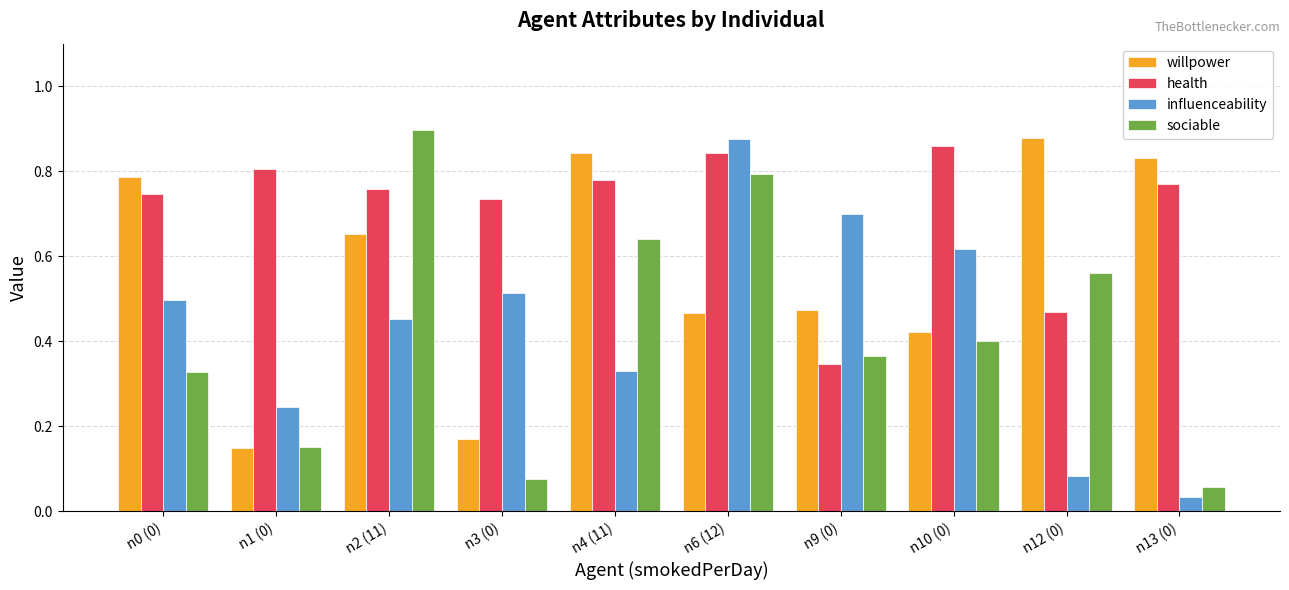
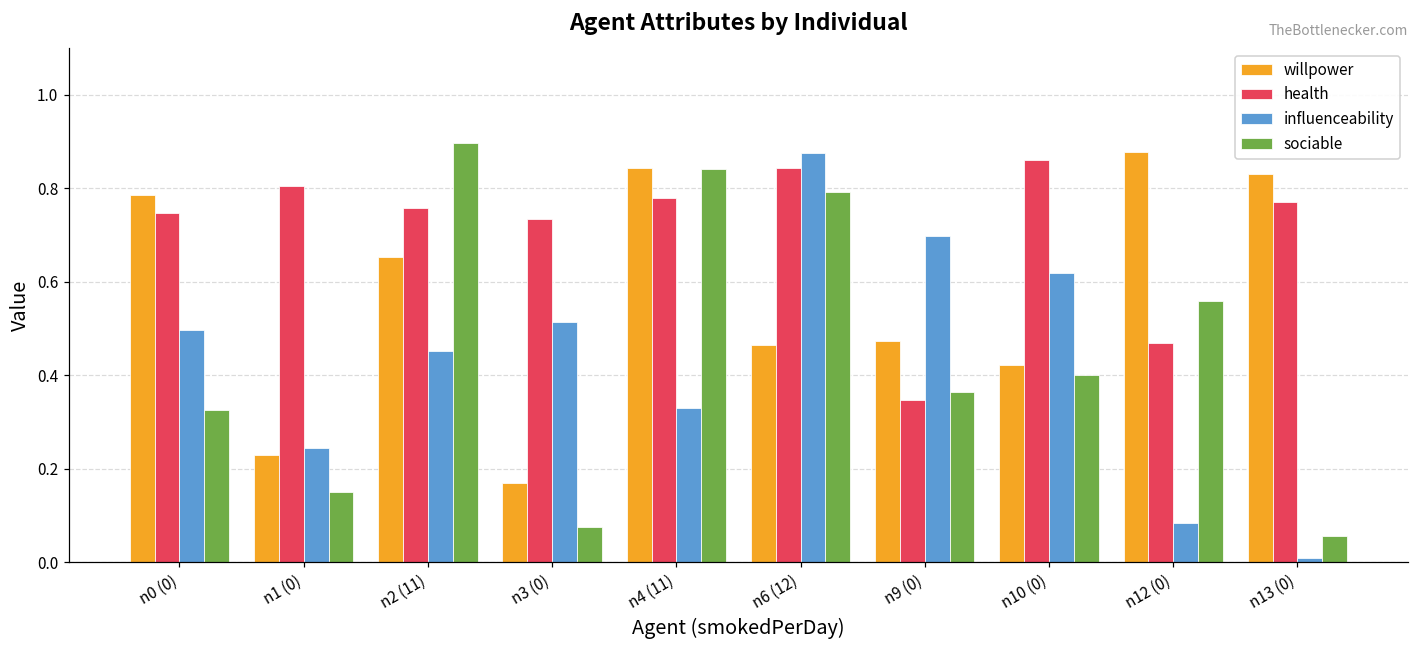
  {
    "willpower": {
      "n0 (0)": 0.79,
-     "n1 (0)": 0.15,
+     "n1 (0)": 0.23,
      "n2 (11)": 0.65,
      "n3 (0)": 0.17,
      "n4 (11)": 0.84,
      "n6 (12)": 0.47,
      "n9 (0)": 0.47,
      "n10 (0)": 0.42,
      "n12 (0)": 0.88,
      "n13 (0)": 0.83
    },
    "health": {
      "n0 (0)": 0.75,
      "n1 (0)": 0.80,
      "n2 (11)": 0.76,
      "n3 (0)": 0.73,
      "n4 (11)": 0.78,
      "n6 (12)": 0.84,
      "n9 (0)": 0.35,
      "n10 (0)": 0.86,
      "n12 (0)": 0.47,
      "n13 (0)": 0.77
    },
    "influenceability": {
      "n0 (0)": 0.50,
      "n1 (0)": 0.24,
      "n2 (11)": 0.45,
      "n3 (0)": 0.51,
      "n4 (11)": 0.33,
      "n6 (12)": 0.88,
      "n9 (0)": 0.70,
      "n10 (0)": 0.62,
      "n12 (0)": 0.08,
-     "n13 (0)": 0.03
+     "n13 (0)": 0.01
    },
    "sociable": {
      "n0 (0)": 0.33,
      "n1 (0)": 0.15,
      "n2 (11)": 0.90,
      "n3 (0)": 0.08,
-     "n4 (11)": 0.64,
+     "n4 (11)": 0.84,
      "n6 (12)": 0.79,
      "n9 (0)": 0.37,
      "n10 (0)": 0.40,
      "n12 (0)": 0.56,
      "n13 (0)": 0.06
    }
  }
